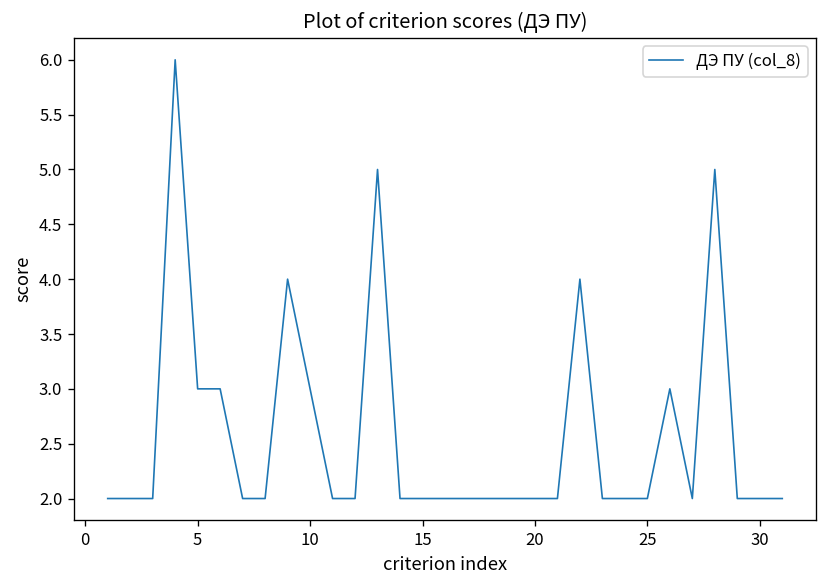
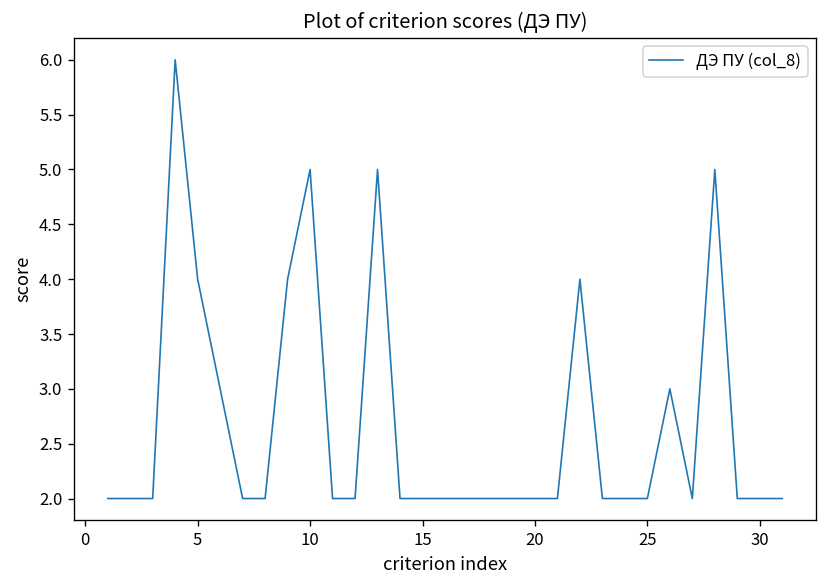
  {
-   "5": 3,
-   "10": 3,
+   "5": 4,
+   "10": 5,
    "15": 2,
    "20": 2,
    "25": 2,
    "30": 2
  }
